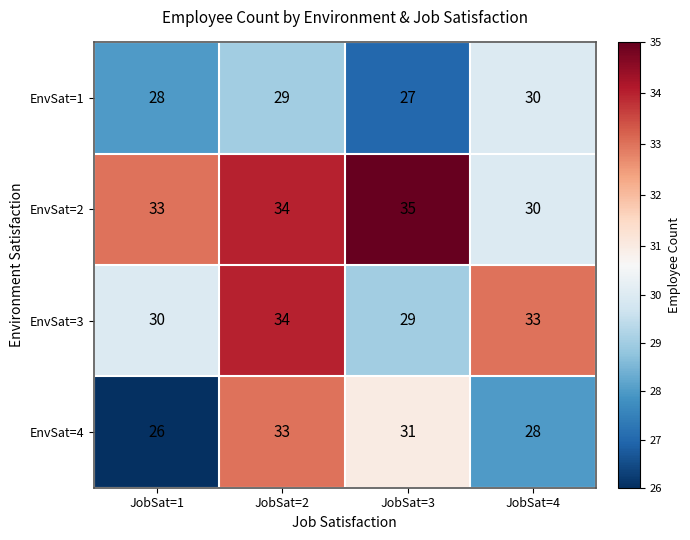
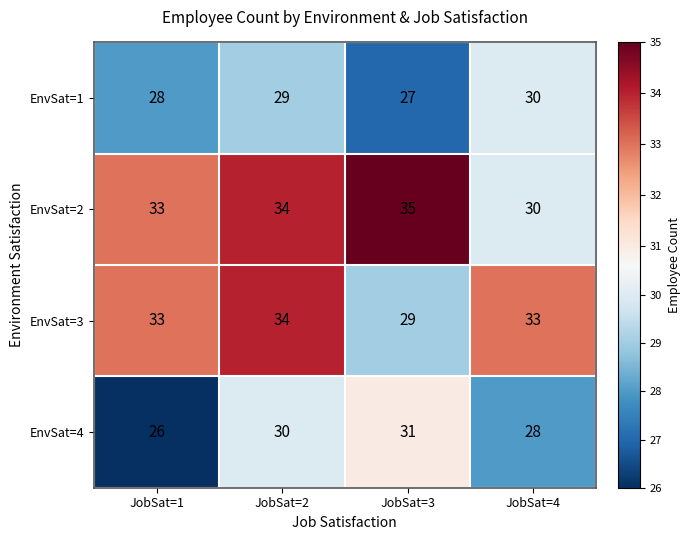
  {
    "EnvSat=1": {
      "JobSat=1": 28,
      "JobSat=2": 29,
      "JobSat=3": 27,
      "JobSat=4": 30
    },
    "EnvSat=2": {
      "JobSat=1": 33,
      "JobSat=2": 34,
      "JobSat=3": 35,
      "JobSat=4": 30
    },
    "EnvSat=3": {
-     "JobSat=1": 30,
+     "JobSat=1": 33,
      "JobSat=2": 34,
      "JobSat=3": 29,
      "JobSat=4": 33
    },
    "EnvSat=4": {
      "JobSat=1": 26,
-     "JobSat=2": 33,
+     "JobSat=2": 30,
      "JobSat=3": 31,
      "JobSat=4": 28
    }
  }
